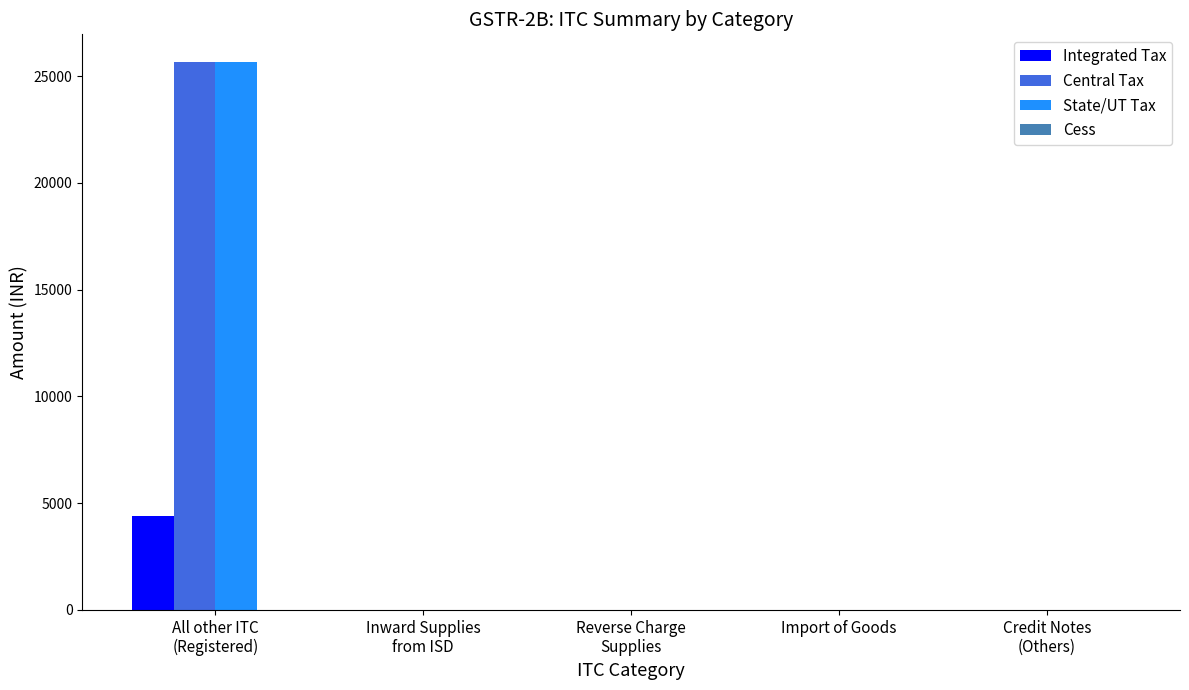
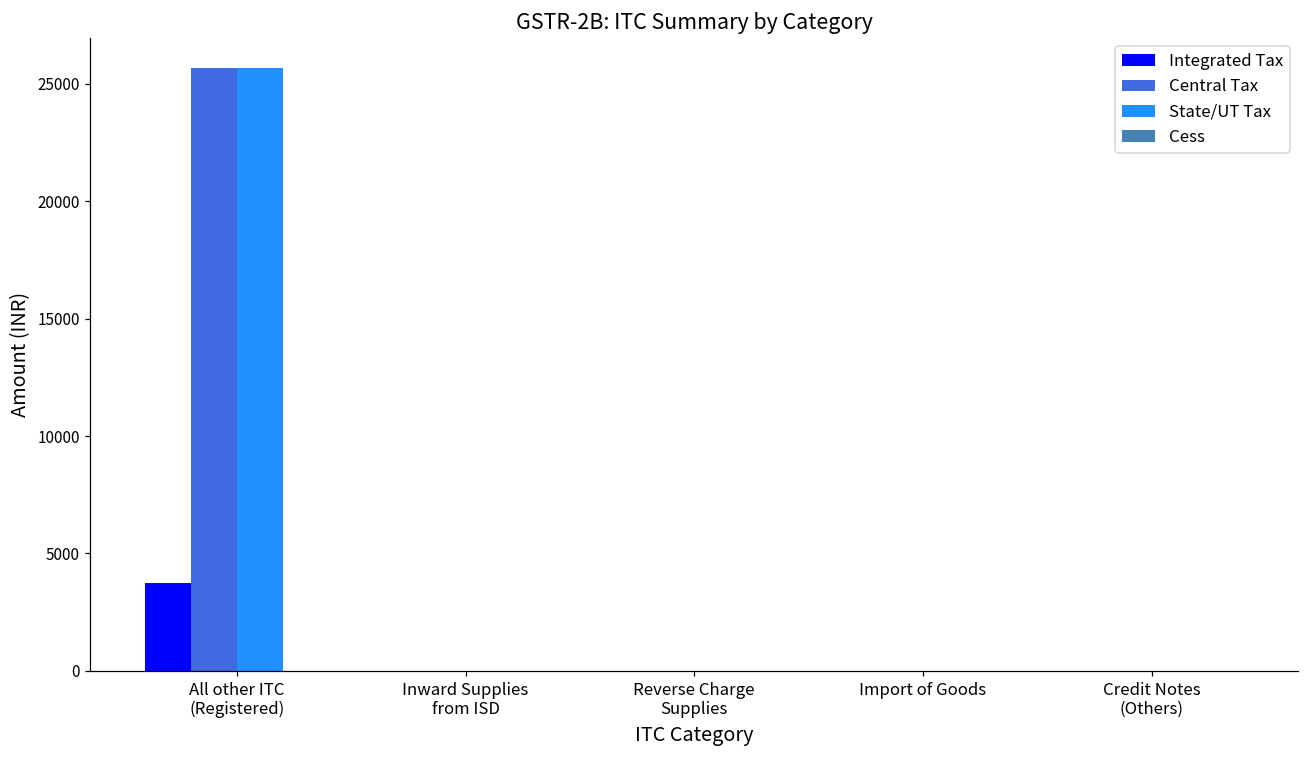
  {
    "Integrated Tax": {
-     "All other ITC (Registered)": 4400,
+     "All other ITC (Registered)": 3800,
      "Inward Supplies from ISD": 0,
      "Reverse Charge Supplies": 0,
      "Import of Goods": 0,
      "Credit Notes (Others)": 0
    },
    "State/UT Tax": {
      "All other ITC (Registered)": 25700,
      "Inward Supplies from ISD": 0,
      "Reverse Charge Supplies": 0,
      "Import of Goods": 0,
      "Credit Notes (Others)": 0
    }
  }
